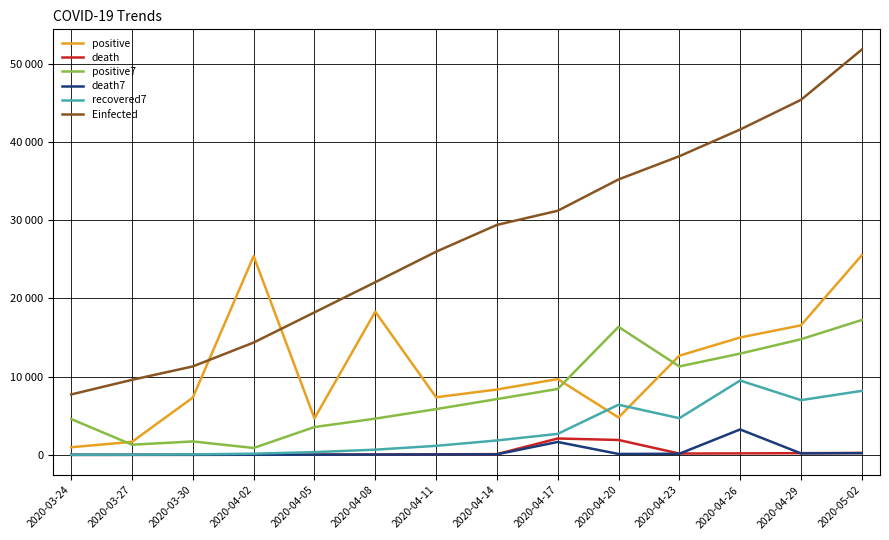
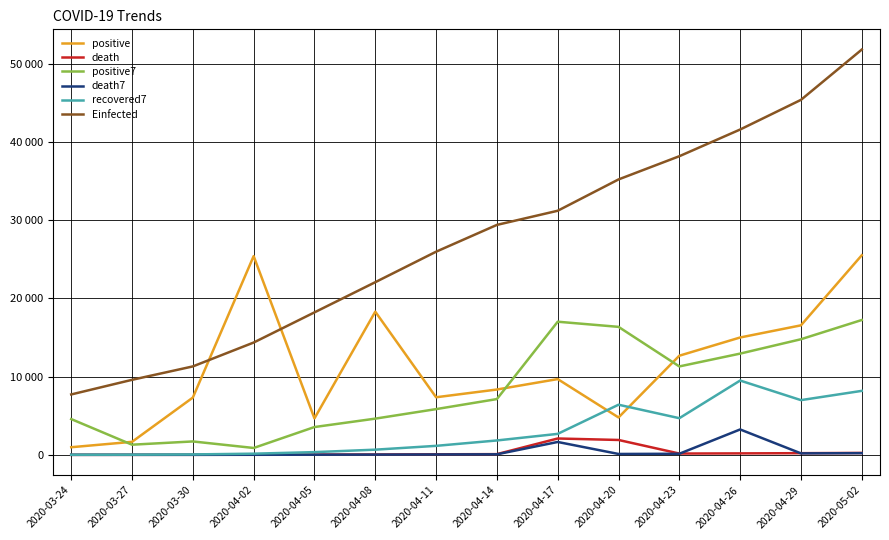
  {
    "positive": {
      "2020-03-24": 1000,
      "2020-03-27": 2000,
      "2020-03-30": 7000,
      "2020-04-02": 25000,
      "2020-04-05": 5000,
      "2020-04-08": 18000,
      "2020-04-11": 7000,
      "2020-04-14": 8000,
      "2020-04-17": 10000,
      "2020-04-20": 5000,
      "2020-04-23": 13000,
      "2020-04-26": 15000,
      "2020-04-29": 17000,
      "2020-05-02": 26000
    },
    "death": {
      "2020-04-17": 2000,
      "2020-04-20": 2000,
      "2020-04-26": 0
    },
    "positive7": {
      "2020-03-24": 5000,
      "2020-03-27": 1000,
      "2020-03-30": 2000,
      "2020-04-02": 1000,
      "2020-04-05": 4000,
      "2020-04-08": 5000,
      "2020-04-11": 6000,
      "2020-04-14": 7000,
-     "2020-04-17": 8000,
+     "2020-04-17": 17000,
      "2020-04-20": 16000,
      "2020-04-23": 11000,
      "2020-04-26": 13000,
      "2020-04-29": 15000,
      "2020-05-02": 17000
    },
    "death7": {
      "2020-04-17": 2000,
      "2020-04-20": 0,
      "2020-04-26": 3000
    },
    "recovered7": {
      "2020-04-08": 1000,
      "2020-04-11": 1000,
      "2020-04-14": 2000,
      "2020-04-17": 3000,
      "2020-04-20": 6000,
      "2020-04-23": 5000,
      "2020-04-26": 10000,
      "2020-04-29": 7000,
      "2020-05-02": 8000
    },
    "Einfected": {
      "2020-03-24": 8000,
      "2020-03-27": 10000,
      "2020-03-30": 11000,
      "2020-04-02": 14000,
      "2020-04-05": 18000,
      "2020-04-08": 22000,
      "2020-04-11": 26000,
      "2020-04-14": 29000,
      "2020-04-17": 31000,
      "2020-04-20": 35000,
      "2020-04-23": 38000,
      "2020-04-26": 42000,
      "2020-04-29": 45000,
      "2020-05-02": 52000
    }
  }
